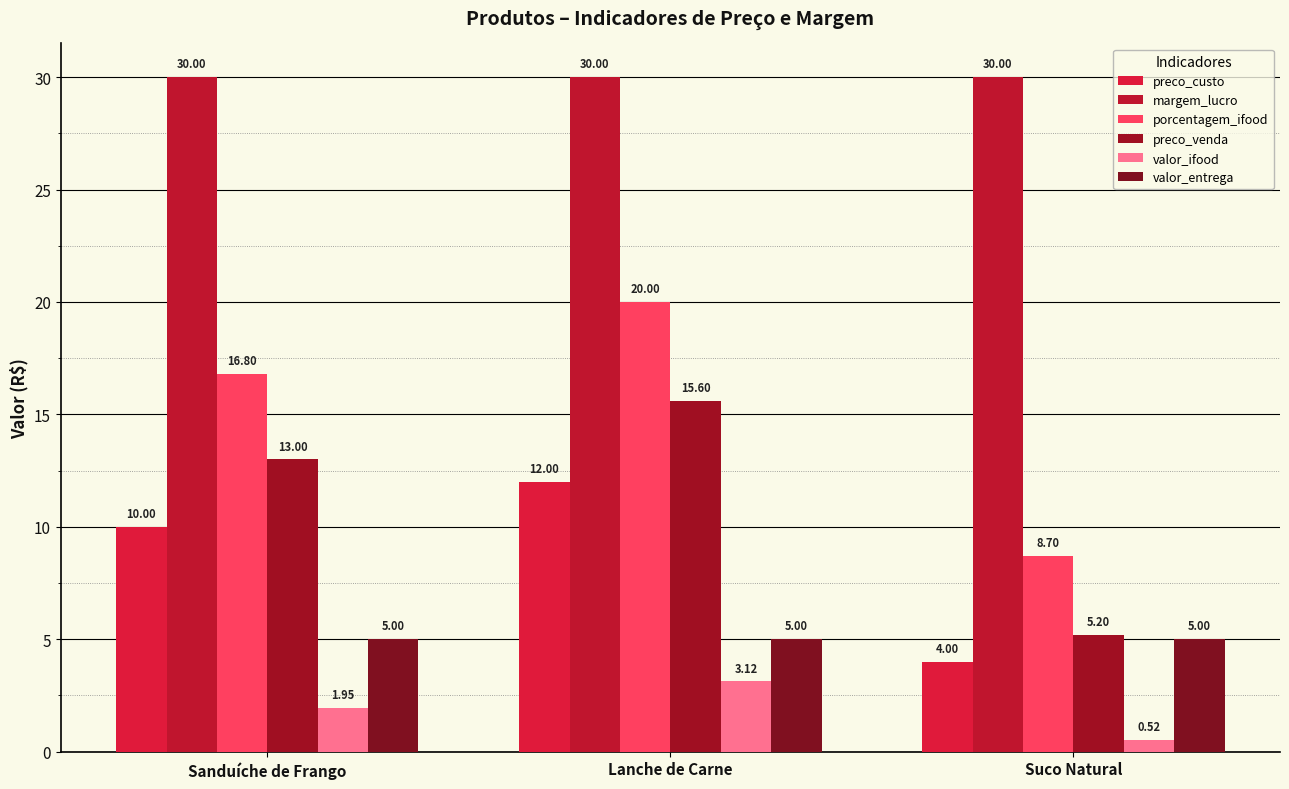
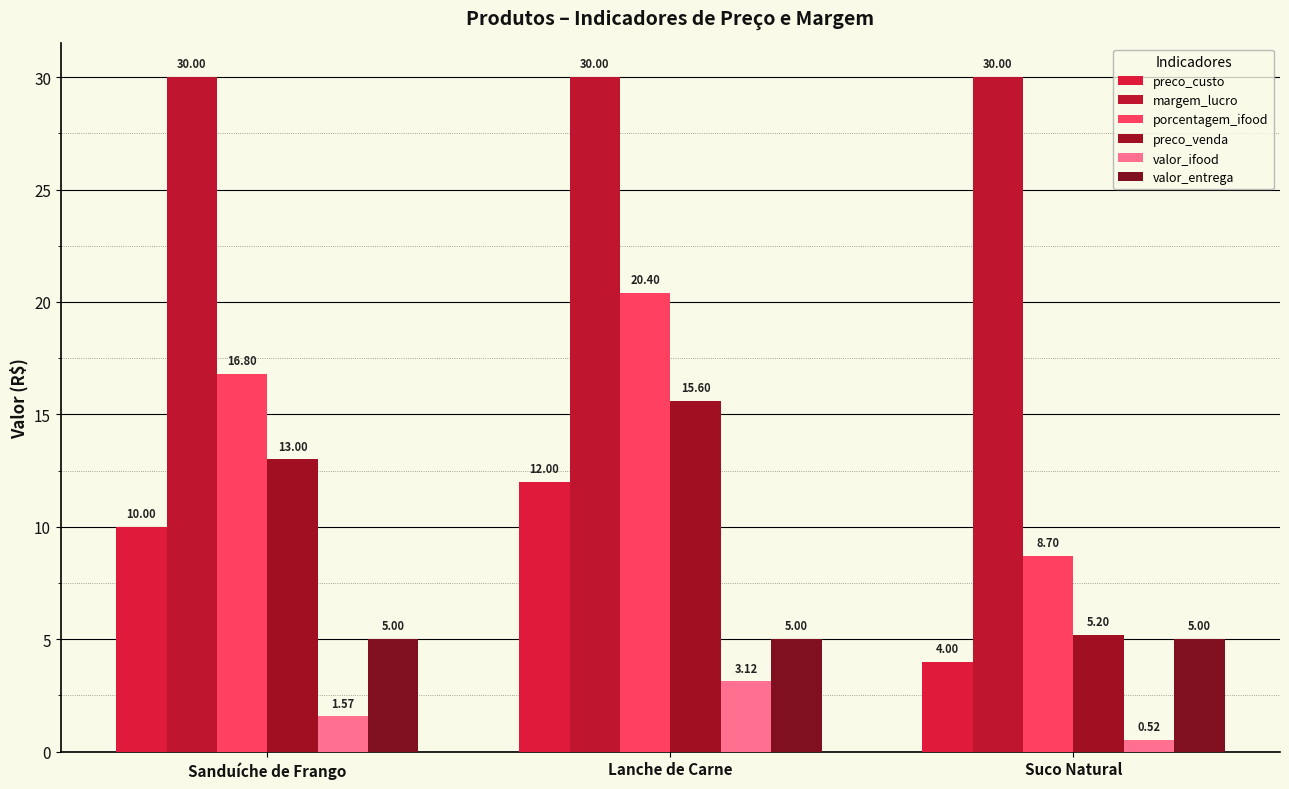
  {
    "porcentagem_ifood": {
      "Sanduíche de Frango": 16.80,
-     "Lanche de Carne": 20.00,
+     "Lanche de Carne": 20.40,
      "Suco Natural": 8.70
    },
    "valor_ifood": {
-     "Sanduíche de Frango": 1.95,
+     "Sanduíche de Frango": 1.57,
      "Lanche de Carne": 3.12,
      "Suco Natural": 0.52
    }
  }
